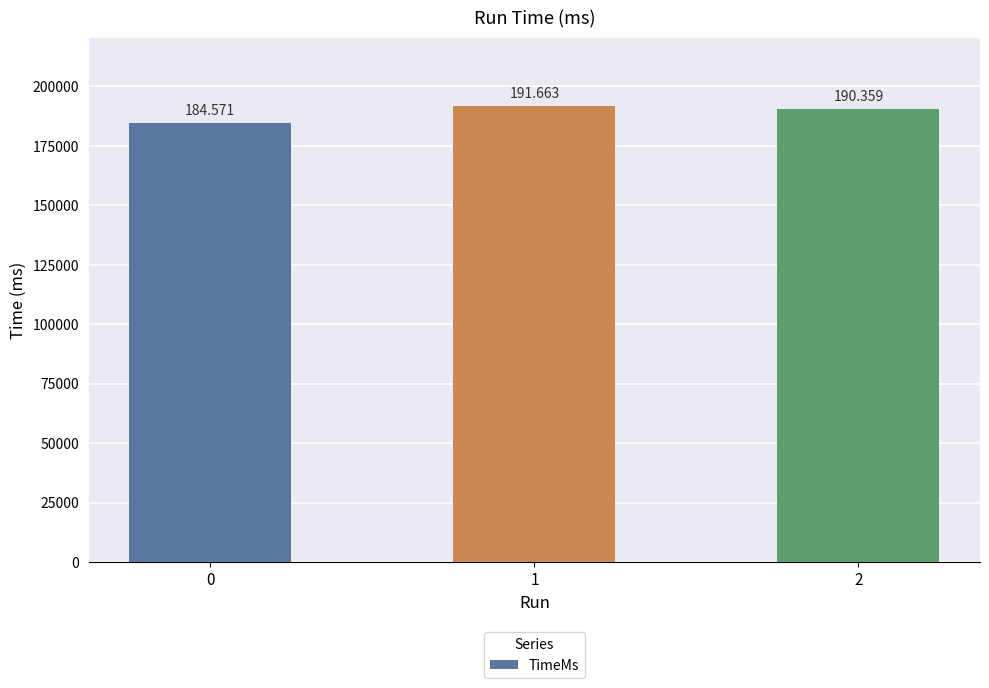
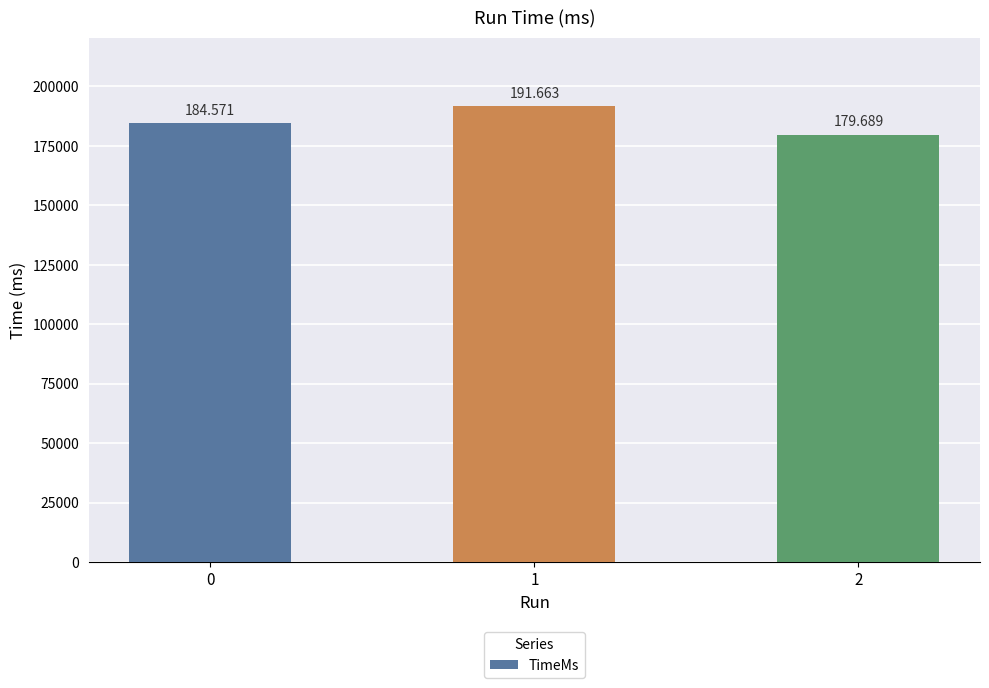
  {
-   "2": 190.359
+   "2": 179.689
  }
